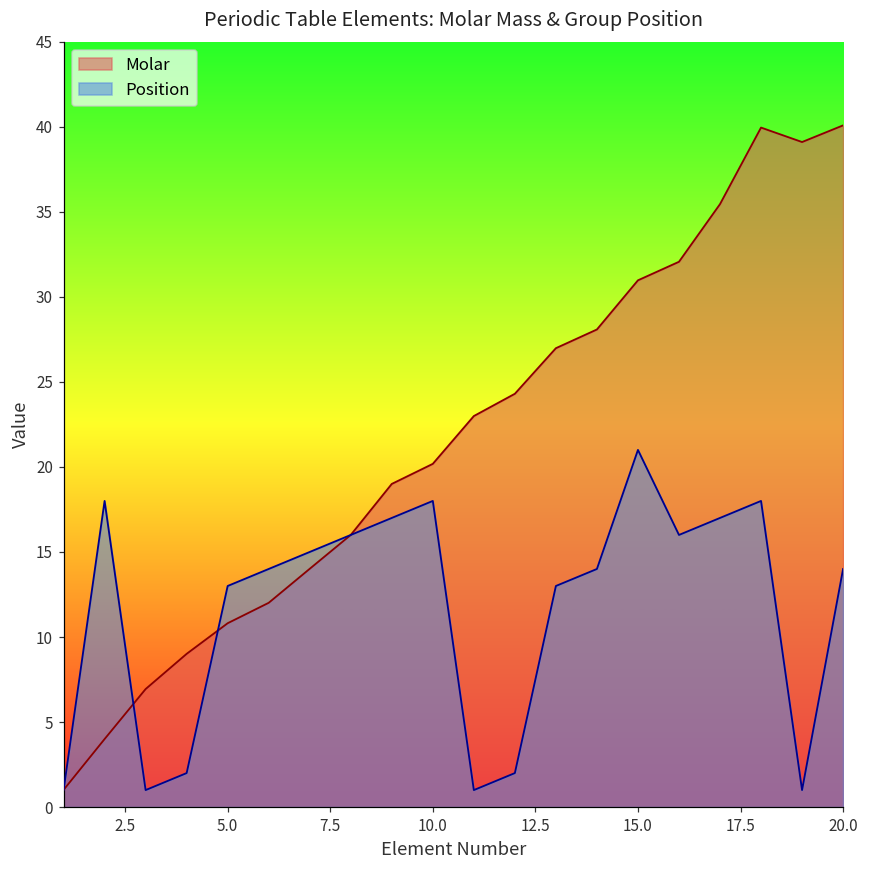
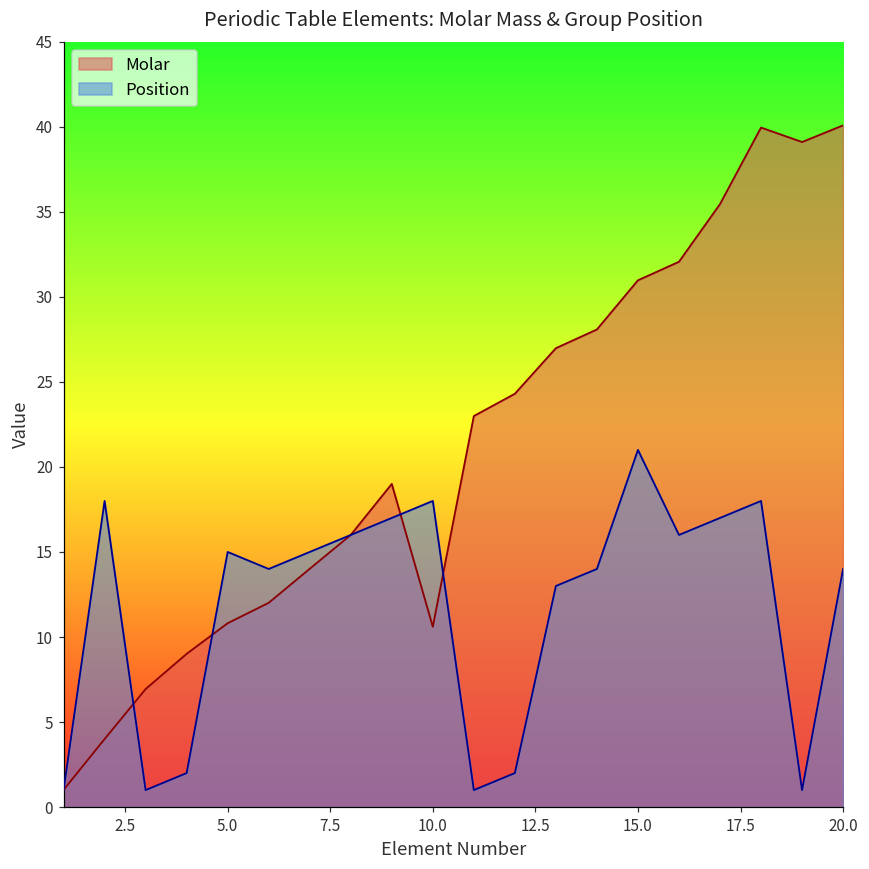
  {
    "Molar": {
      "5.0": 10.8,
-     "10.0": 20.2,
+     "10.0": 10.6,
      "15.0": 31.0,
      "20.0": 40.1
    },
    "Position": {
-     "5.0": 13,
+     "5.0": 15,
      "10.0": 18,
      "15.0": 21,
      "20.0": 14
    }
  }
